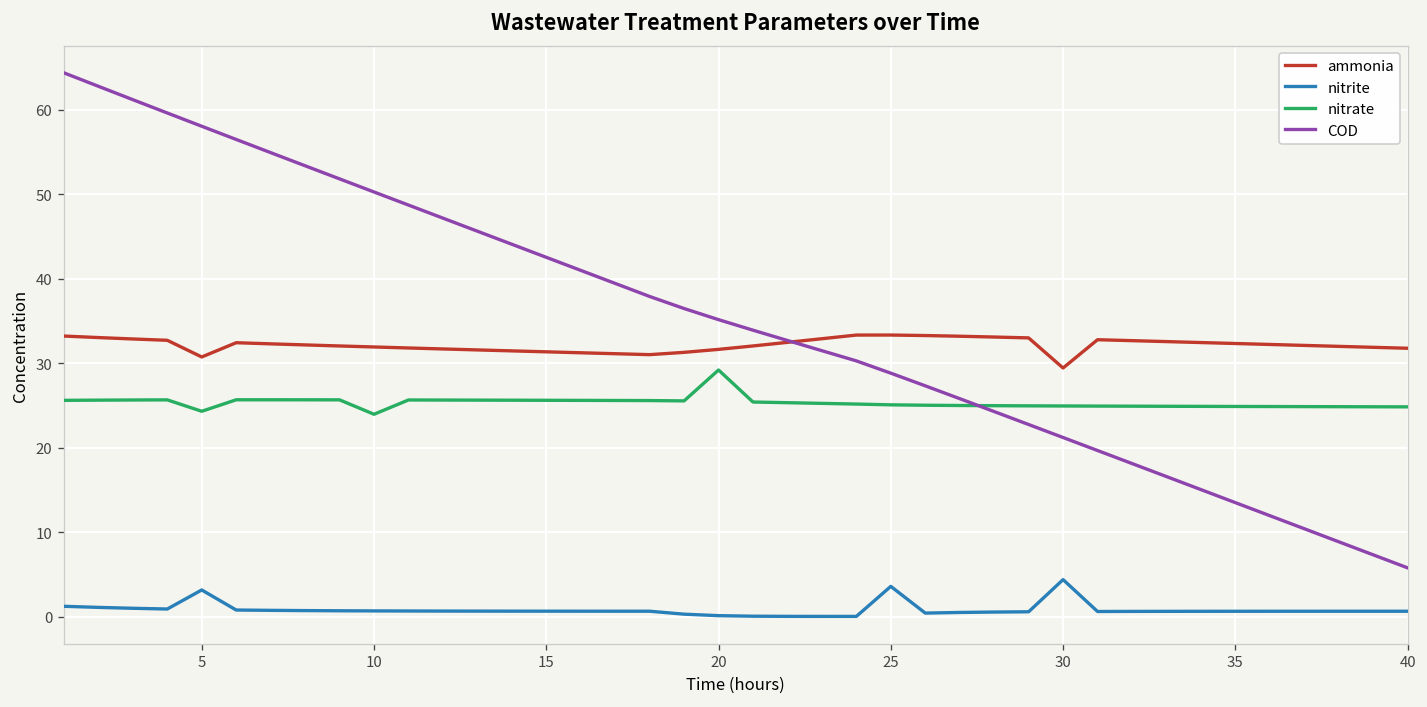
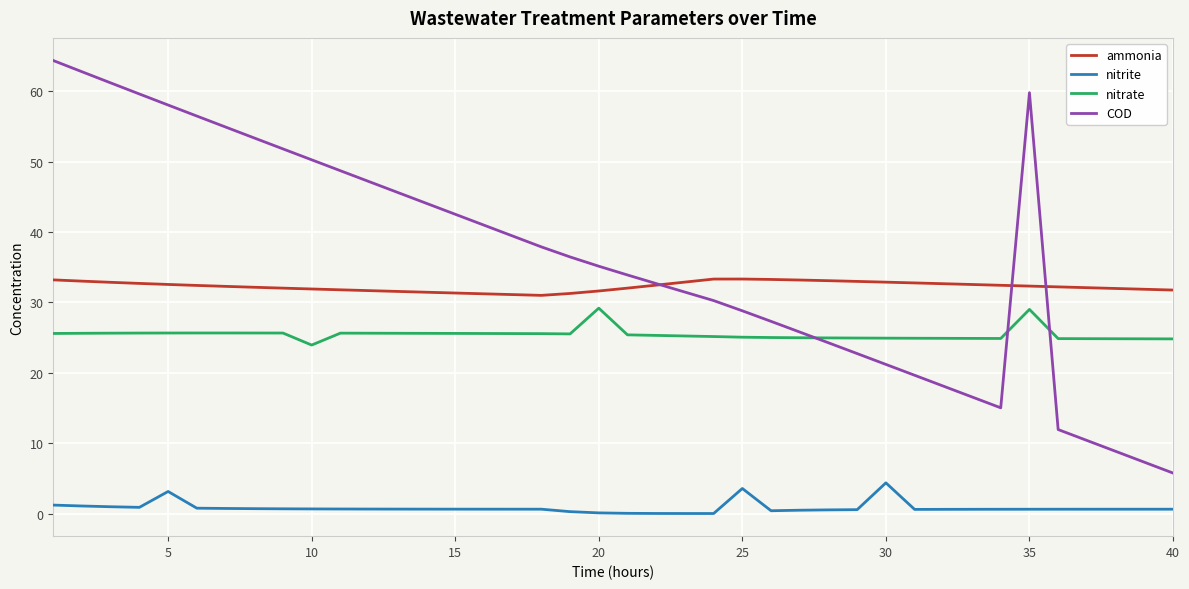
  {
    "ammonia": {
-     "5": 31,
+     "5": 33,
      "10": 32,
      "15": 31,
      "20": 32,
      "25": 33,
-     "30": 29,
+     "30": 33,
      "35": 32,
      "40": 32
    },
    "nitrite": {
      "5": 3,
      "10": 1,
      "15": 1,
      "20": 0,
      "25": 4,
      "30": 4,
      "35": 1,
      "40": 1
    },
    "nitrate": {
-     "5": 24,
+     "5": 26,
      "10": 24,
      "15": 26,
      "20": 29,
      "25": 25,
      "30": 25,
-     "35": 25,
+     "35": 29,
      "40": 25
    },
    "COD": {
      "5": 58,
      "10": 50,
      "15": 43,
      "20": 35,
      "25": 29,
      "30": 21,
-     "35": 13,
+     "35": 60,
      "40": 6
    }
  }
